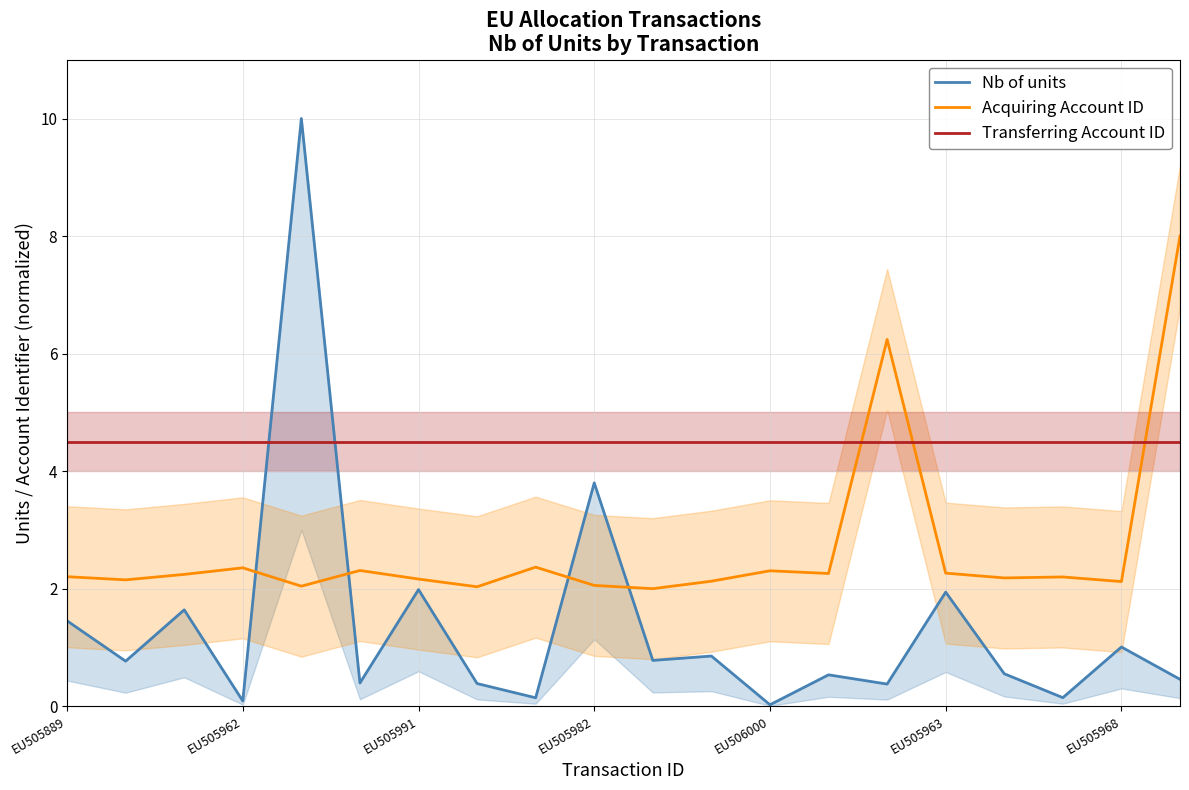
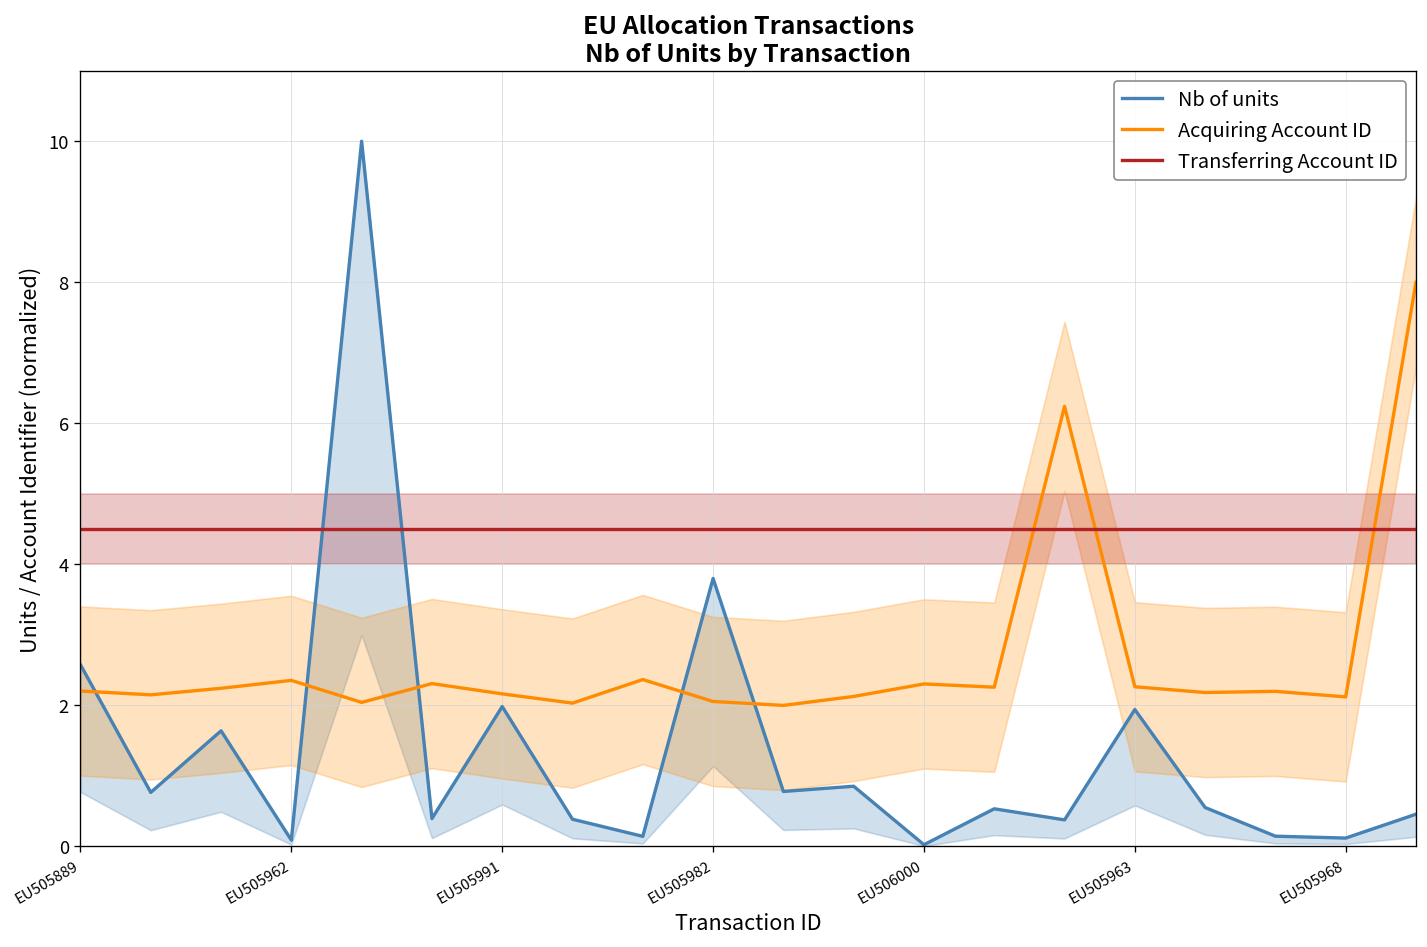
  {
    "Nb of units": {
-     "EU505889": 1.5,
+     "EU505889": 2.6,
      "EU505962": 0.1,
      "EU505991": 2.0,
      "EU505982": 3.8,
      "EU506000": 0.0,
      "EU505963": 1.9,
-     "EU505968": 1.0
+     "EU505968": 0.1
    }
  }
